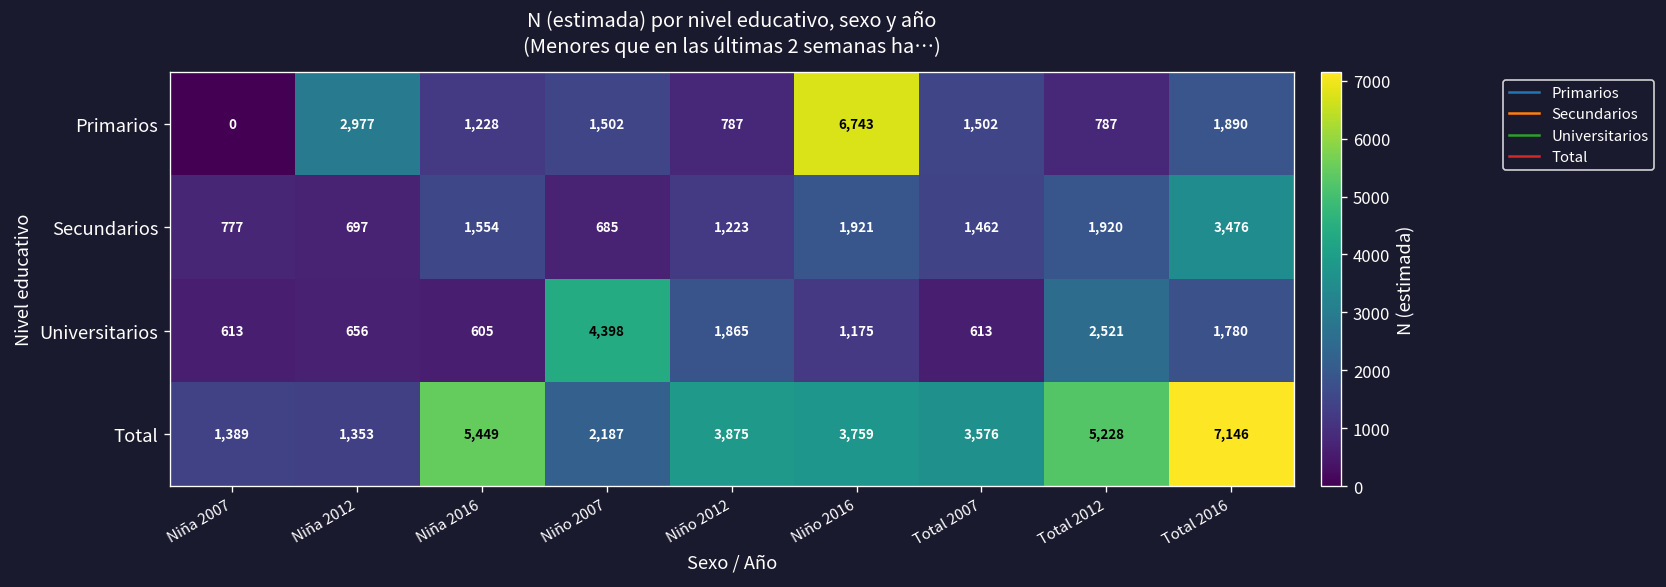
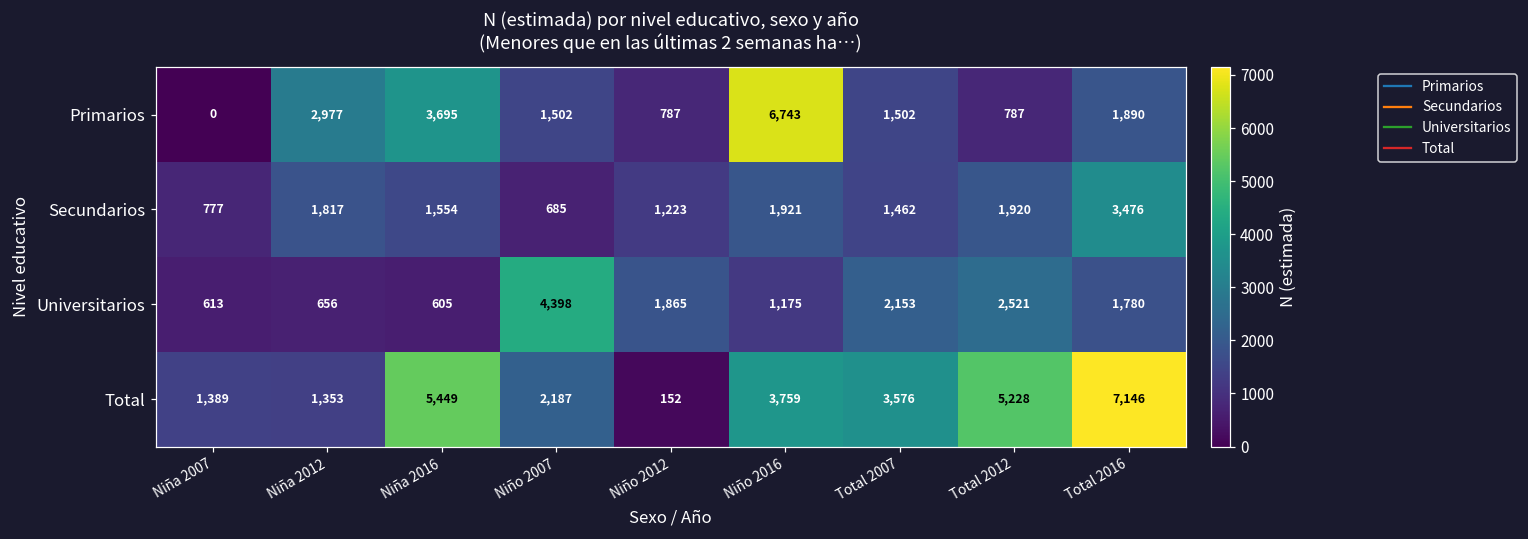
  {
    "Primarios": {
      "Niña 2007": "0",
      "Niña 2012": "2,977",
-     "Niña 2016": "1,228",
+     "Niña 2016": "3,695",
      "Niño 2007": "1,502",
      "Niño 2012": "787",
      "Niño 2016": "6,743",
      "Total 2007": "1,502",
      "Total 2012": "787",
      "Total 2016": "1,890"
    },
    "Secundarios": {
      "Niña 2007": "777",
-     "Niña 2012": "697",
+     "Niña 2012": "1,817",
      "Niña 2016": "1,554",
      "Niño 2007": "685",
      "Niño 2012": "1,223",
      "Niño 2016": "1,921",
      "Total 2007": "1,462",
      "Total 2012": "1,920",
      "Total 2016": "3,476"
    },
    "Universitarios": {
      "Niña 2007": "613",
      "Niña 2012": "656",
      "Niña 2016": "605",
      "Niño 2007": "4,398",
      "Niño 2012": "1,865",
      "Niño 2016": "1,175",
-     "Total 2007": "613",
+     "Total 2007": "2,153",
      "Total 2012": "2,521",
      "Total 2016": "1,780"
    },
    "Total": {
      "Niña 2007": "1,389",
      "Niña 2012": "1,353",
      "Niña 2016": "5,449",
      "Niño 2007": "2,187",
-     "Niño 2012": "3,875",
+     "Niño 2012": "152",
      "Niño 2016": "3,759",
      "Total 2007": "3,576",
      "Total 2012": "5,228",
      "Total 2016": "7,146"
    }
  }
